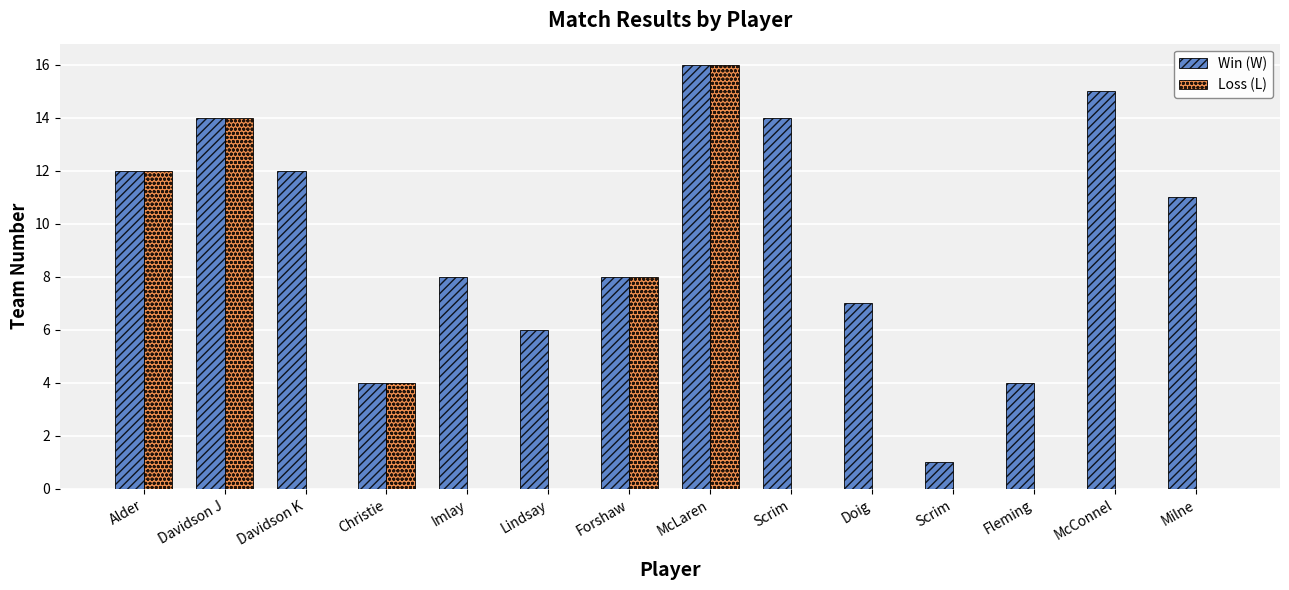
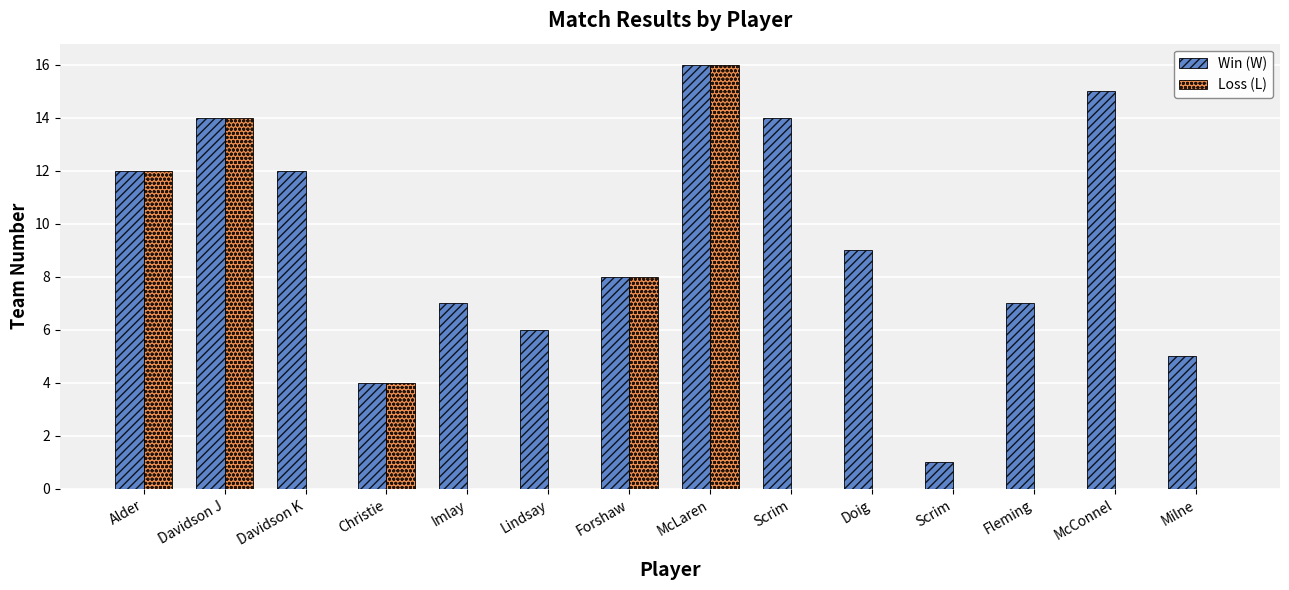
  {
    "Win (W)": {
      "Alder": 12,
      "Davidson J": 14,
      "Davidson K": 12,
      "Christie": 4,
-     "Imlay": 8,
+     "Imlay": 7,
      "Lindsay": 6,
      "Forshaw": 8,
      "McLaren": 16,
-     "Doig": 7,
-     "Fleming": 4,
+     "Doig": 9,
+     "Fleming": 7,
      "McConnel": 15,
-     "Milne": 11
+     "Milne": 5
    },
    "Loss (L)": {
      "Alder": 12,
      "Davidson J": 14,
      "Davidson K": 0,
      "Christie": 4,
      "Imlay": 0,
      "Lindsay": 0,
      "Forshaw": 8,
      "McLaren": 16,
      "Doig": 0,
      "Fleming": 0,
      "McConnel": 0,
      "Milne": 0
    }
  }
